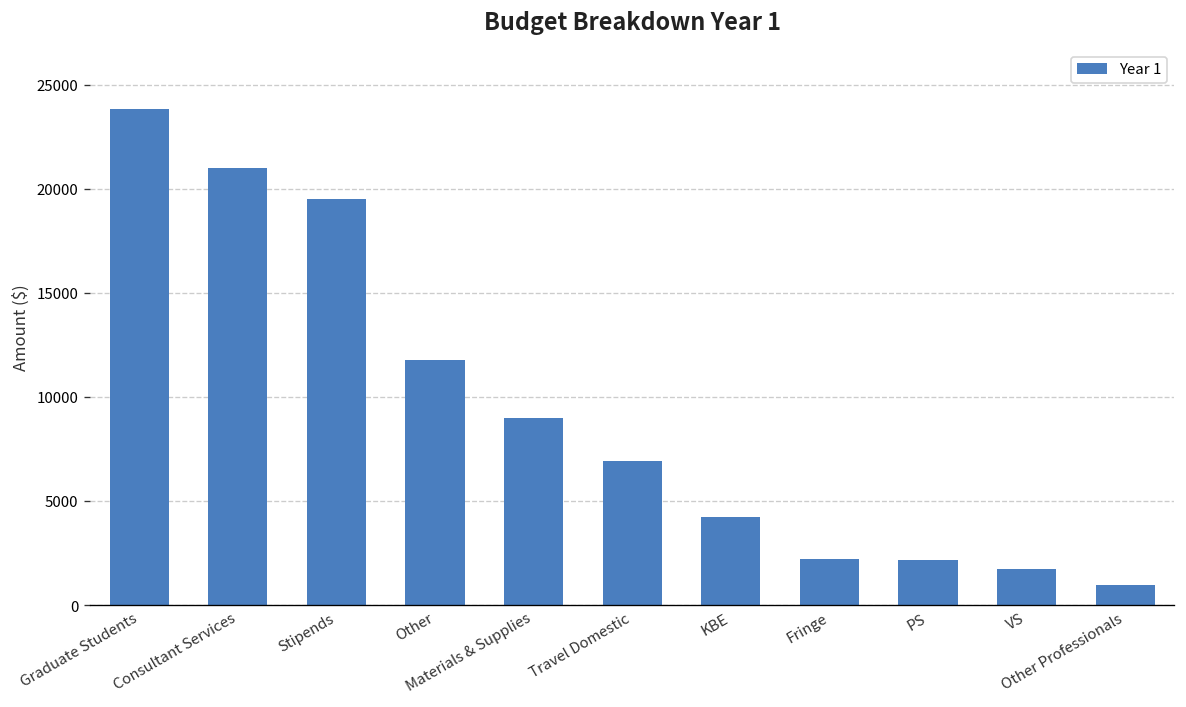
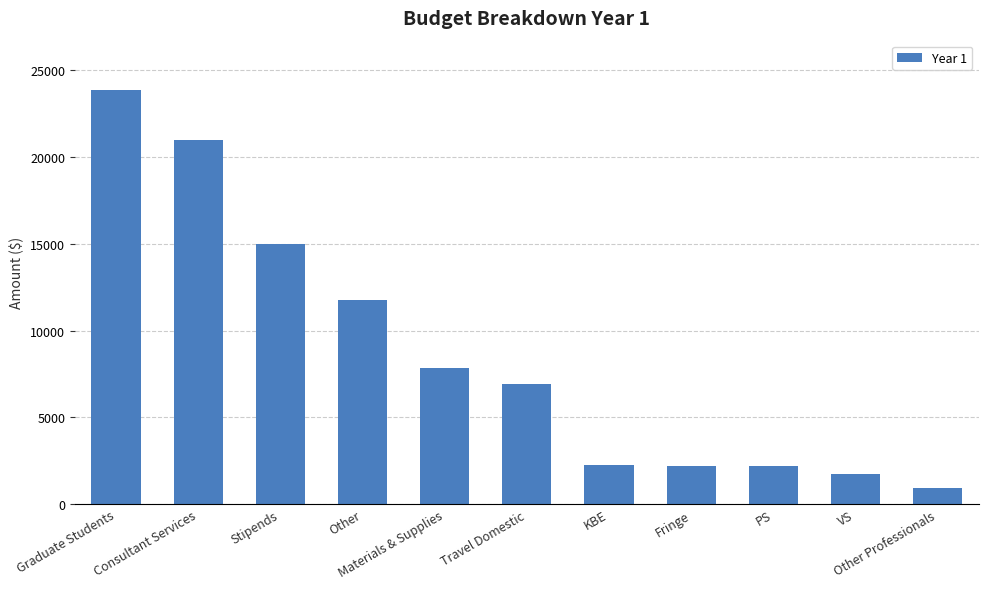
  {
    "Graduate Students": 23900,
    "Consultant Services": 21000,
-   "Stipends": 19500,
+   "Stipends": 15000,
    "Other": 11800,
-   "Materials & Supplies": 9000,
+   "Materials & Supplies": 7800,
    "Travel Domestic": 6900,
-   "KBE": 4200,
+   "KBE": 2200,
    "Fringe": 2200,
    "PS": 2200,
    "VS": 1700,
    "Other Professionals": 900
  }
